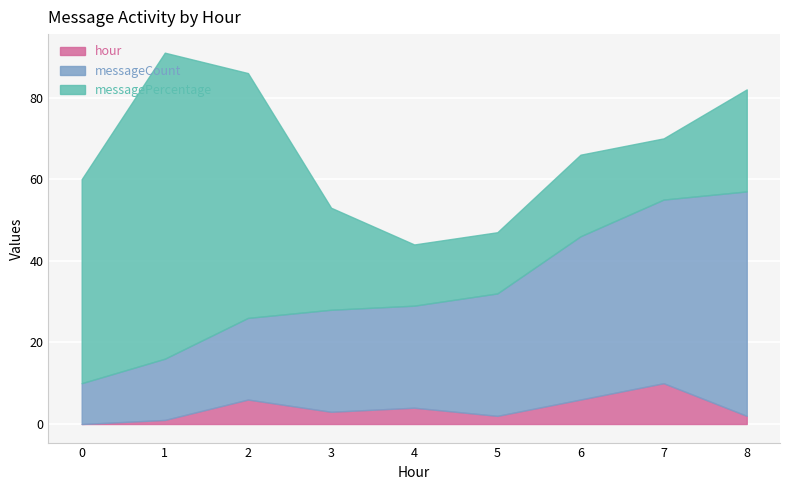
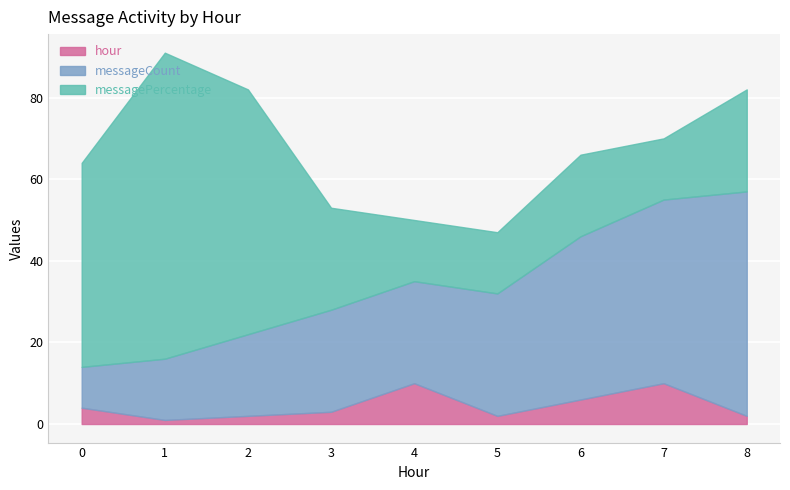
  {
    "hour": {
-     "0": 0,
+     "0": 4,
      "1": 1,
-     "2": 6,
+     "2": 2,
      "3": 3,
-     "4": 4,
+     "4": 10,
      "5": 2,
      "6": 6,
      "7": 10,
      "8": 2
    }
  }
